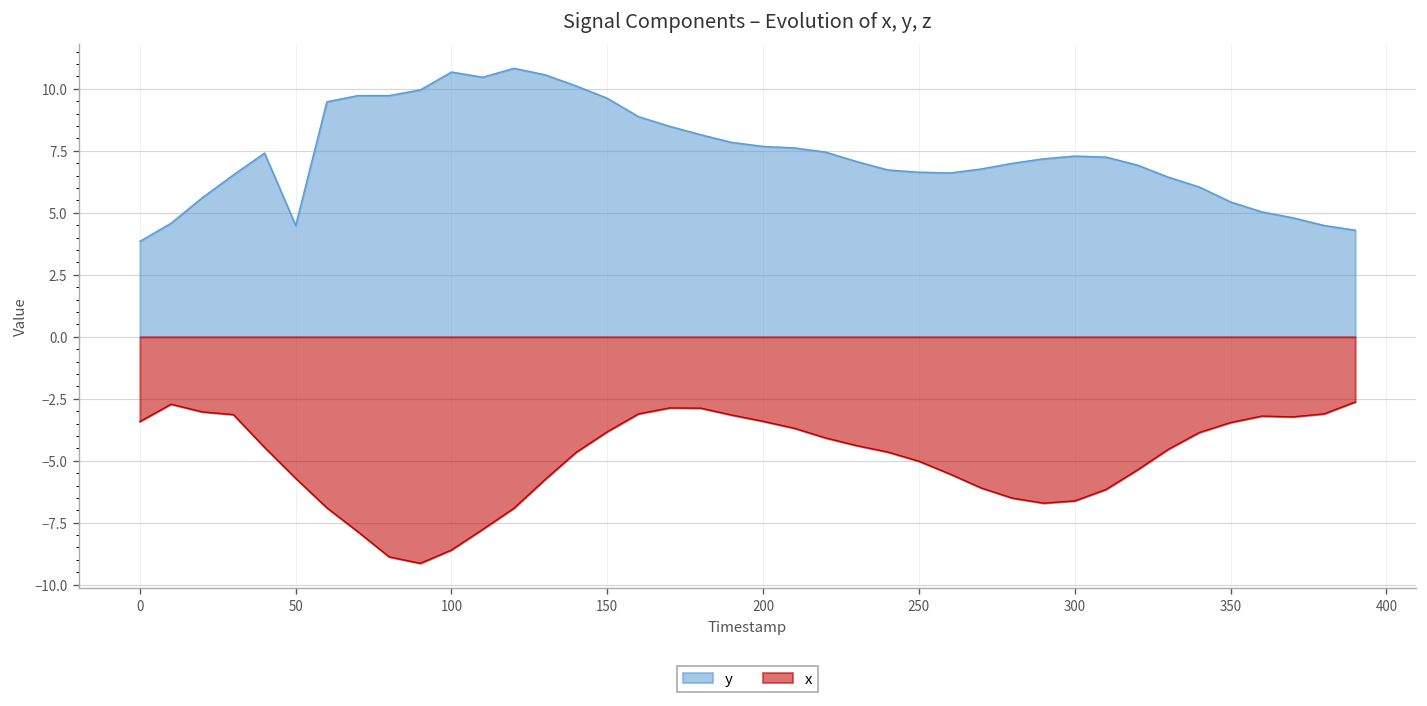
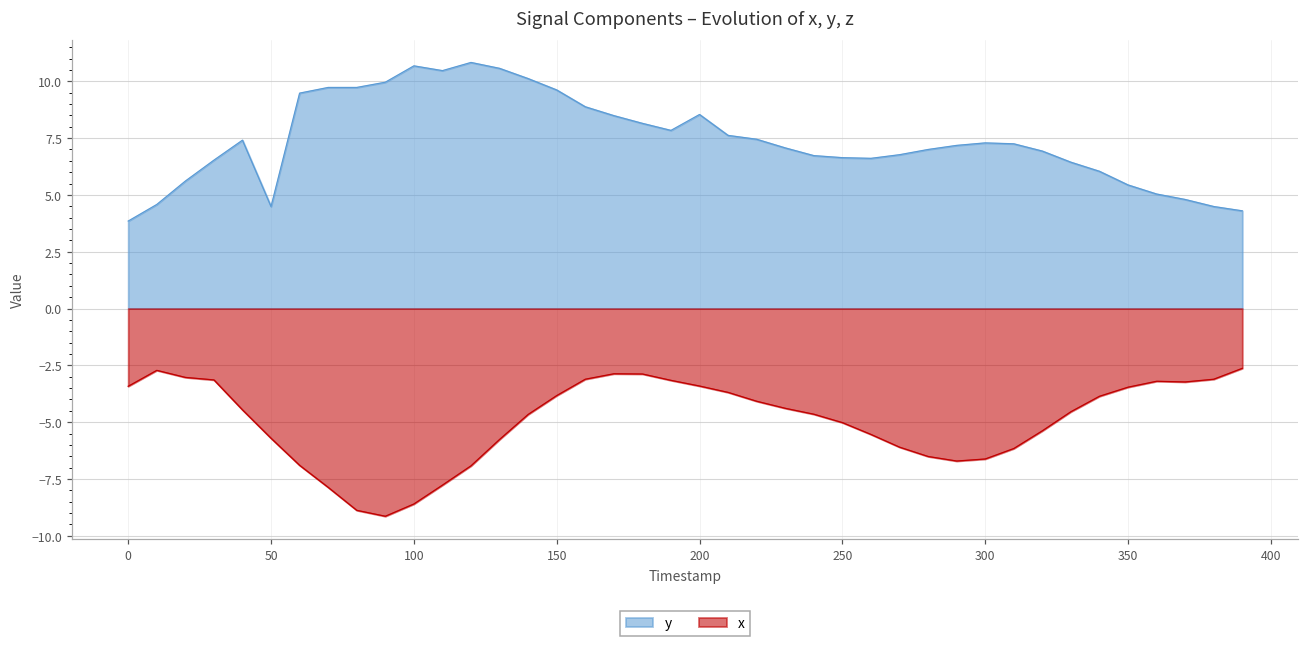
  {
    "y": {
      "0": 3.9,
      "50": 4.5,
      "100": 10.7,
      "150": 9.6,
-     "200": 7.7,
+     "200": 8.5,
      "250": 6.6,
      "300": 7.3,
      "350": 5.4
    }
  }
